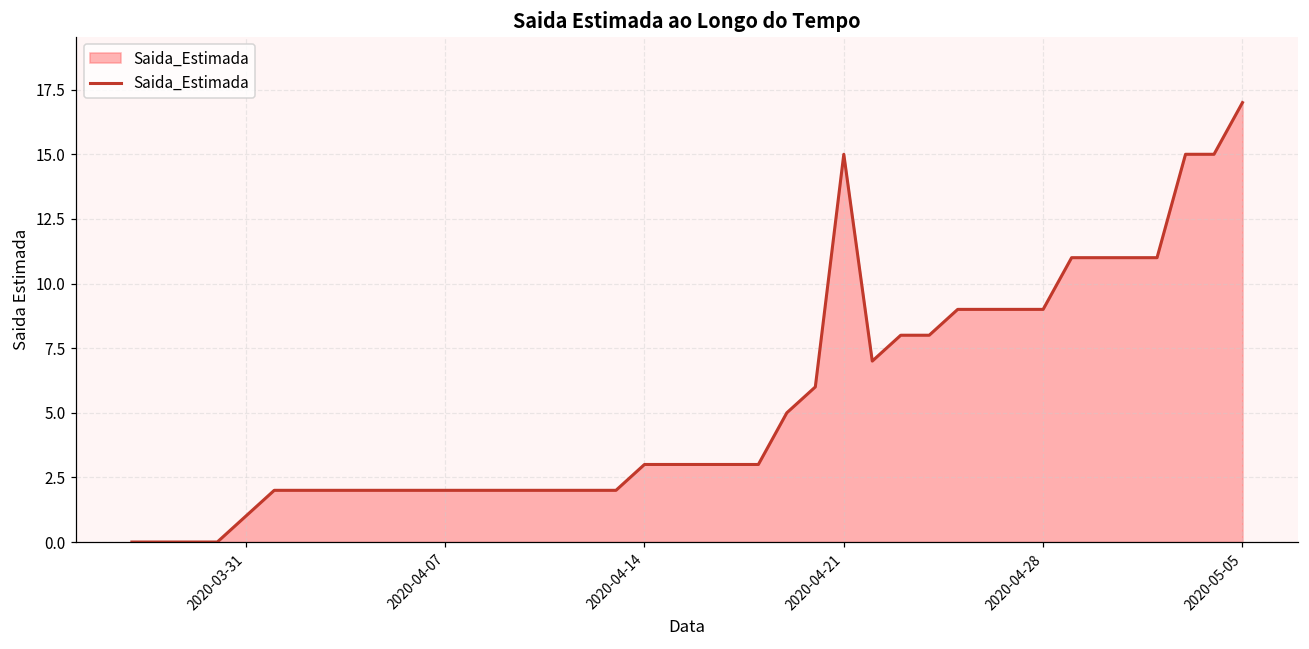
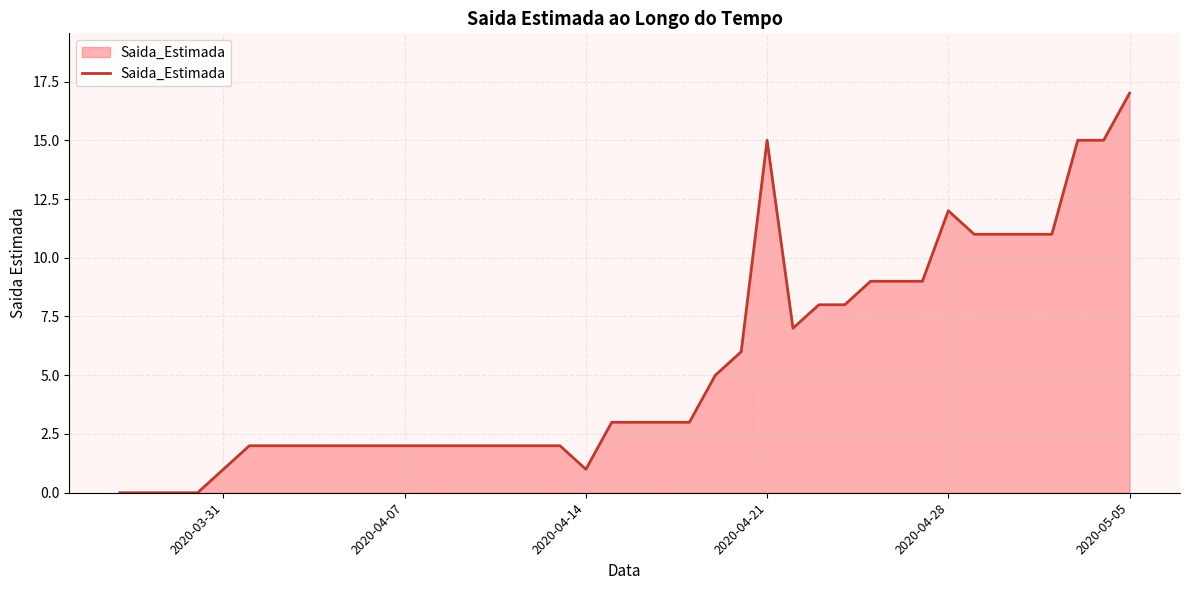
  {
    "2020-03-31": 1,
    "2020-04-07": 2,
-   "2020-04-14": 3,
+   "2020-04-14": 1,
    "2020-04-21": 15,
-   "2020-04-28": 9,
+   "2020-04-28": 12,
    "2020-05-05": 17
  }
